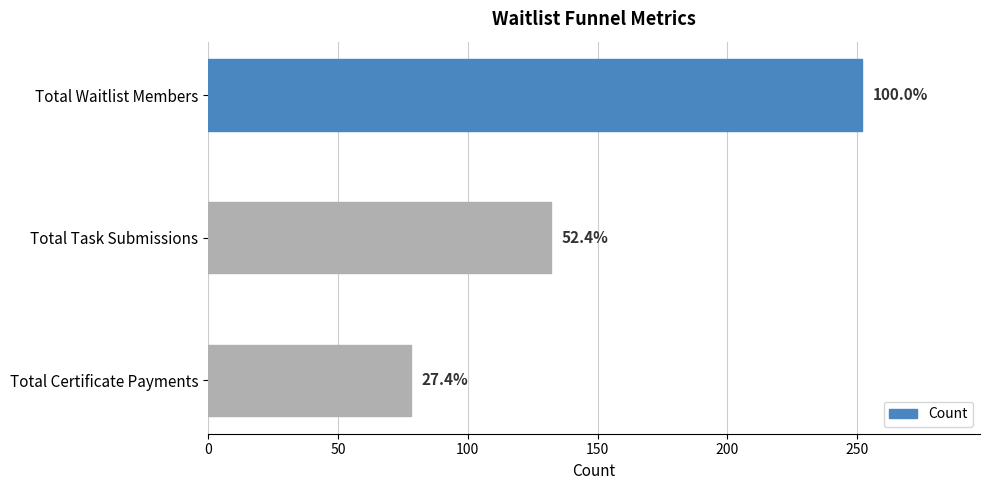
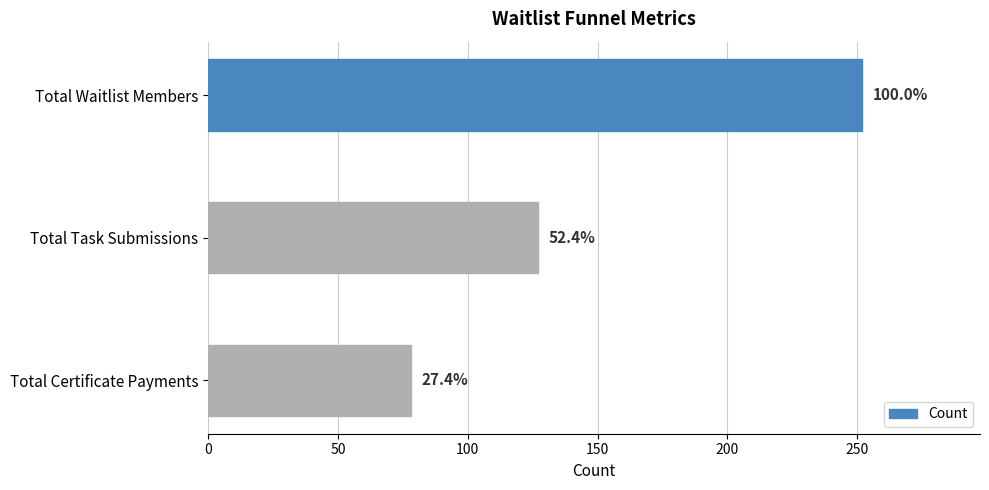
  {
-   "Total Task Submissions": 132
+   "Total Task Submissions": 127
  }
